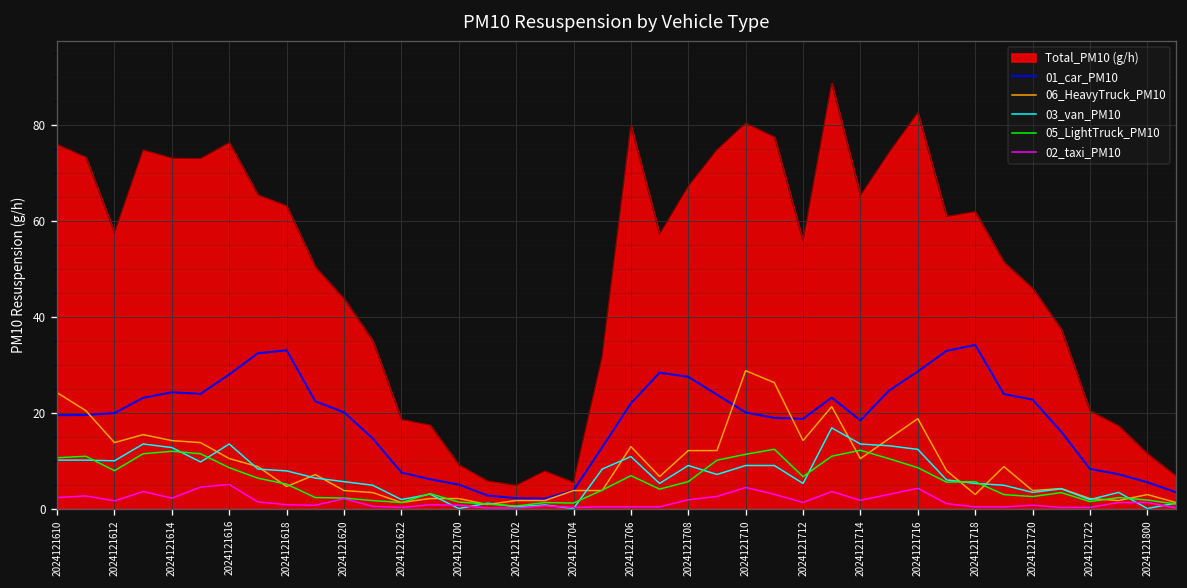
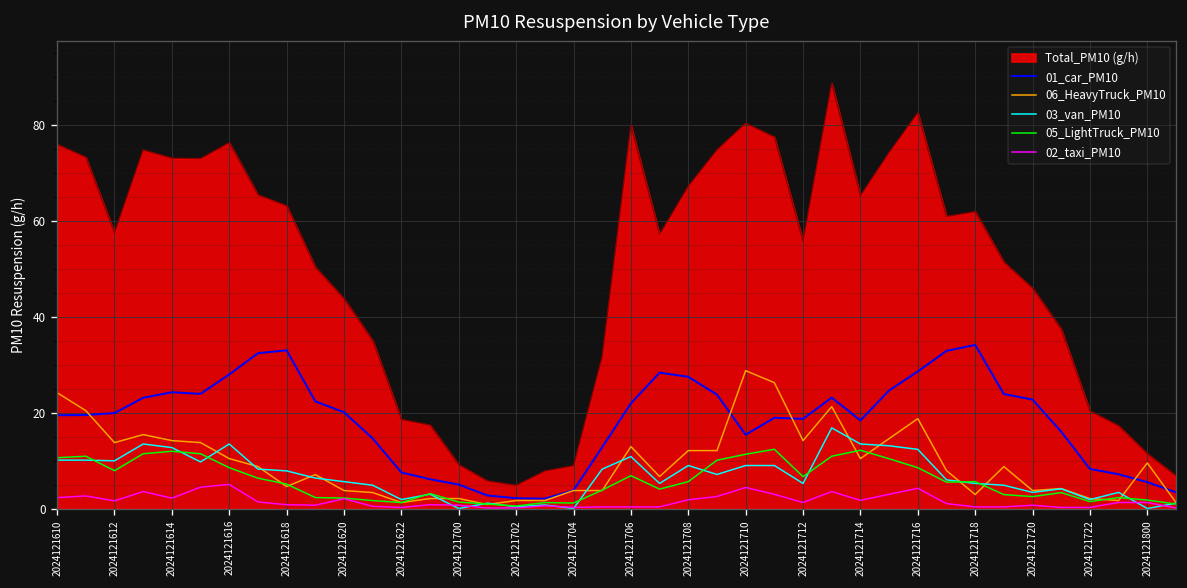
  {
    "Total_PM10 (g/h)": {
      "2024121610": 76,
      "2024121612": 58,
      "2024121614": 73,
      "2024121616": 76,
      "2024121618": 63,
      "2024121620": 44,
      "2024121622": 19,
      "2024121700": 9,
      "2024121702": 5,
-     "2024121704": 5,
+     "2024121704": 9,
      "2024121706": 80,
      "2024121708": 67,
      "2024121710": 80,
      "2024121712": 56,
      "2024121714": 65,
      "2024121716": 83,
      "2024121718": 62,
      "2024121720": 46,
      "2024121722": 20,
      "2024121800": 11
    },
    "01_car_PM10": {
      "2024121610": 19,
      "2024121612": 20,
      "2024121614": 24,
      "2024121616": 28,
      "2024121618": 33,
      "2024121620": 20,
      "2024121622": 8,
      "2024121700": 5,
      "2024121706": 22,
      "2024121708": 27,
-     "2024121710": 20,
+     "2024121710": 15,
      "2024121712": 19,
      "2024121714": 18,
      "2024121716": 29,
      "2024121718": 34,
      "2024121720": 23,
      "2024121722": 8,
      "2024121800": 5
    },
    "06_HeavyTruck_PM10": {
      "2024121610": 24,
      "2024121612": 14,
      "2024121614": 14,
      "2024121616": 10,
      "2024121620": 4,
      "2024121700": 2,
      "2024121706": 13,
      "2024121708": 12,
      "2024121710": 29,
      "2024121712": 14,
      "2024121714": 10,
      "2024121716": 19,
      "2024121718": 3,
-     "2024121800": 3
+     "2024121800": 10
    },
    "03_van_PM10": {
      "2024121612": 10,
      "2024121614": 13,
      "2024121616": 13,
      "2024121618": 8,
      "2024121620": 6,
      "2024121700": 0,
      "2024121706": 11,
      "2024121708": 9,
      "2024121710": 9,
      "2024121712": 5,
      "2024121714": 13,
      "2024121716": 12,
      "2024121800": 0
    },
    "05_LightTruck_PM10": {
      "2024121612": 8,
      "2024121614": 12,
      "2024121616": 9,
      "2024121700": 1,
      "2024121704": 1,
      "2024121706": 7,
      "2024121708": 6,
      "2024121710": 11,
      "2024121712": 7,
      "2024121714": 12,
      "2024121716": 9,
      "2024121720": 2
    },
    "02_taxi_PM10": {
      "2024121610": 2,
      "2024121612": 2,
      "2024121614": 2,
      "2024121616": 5,
      "2024121618": 1,
      "2024121622": 0,
      "2024121700": 1,
      "2024121706": 0,
      "2024121708": 2,
      "2024121710": 4,
      "2024121712": 1,
      "2024121714": 2,
      "2024121716": 4,
      "2024121718": 0,
      "2024121720": 1,
      "2024121722": 0
    }
  }
